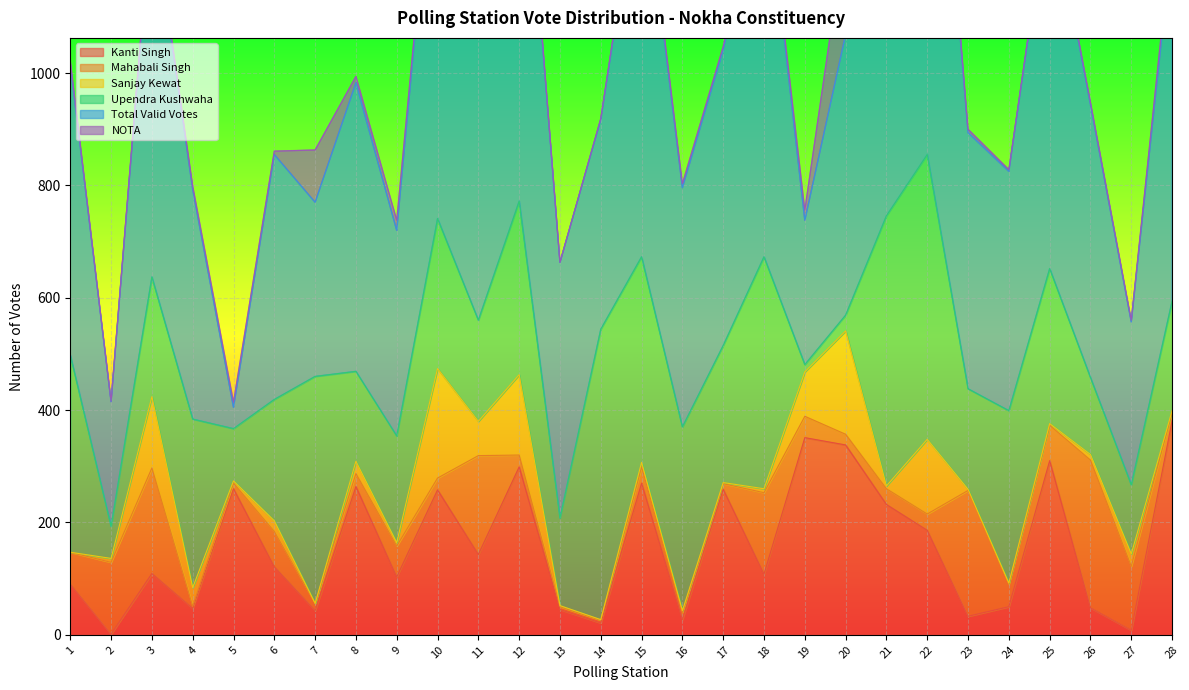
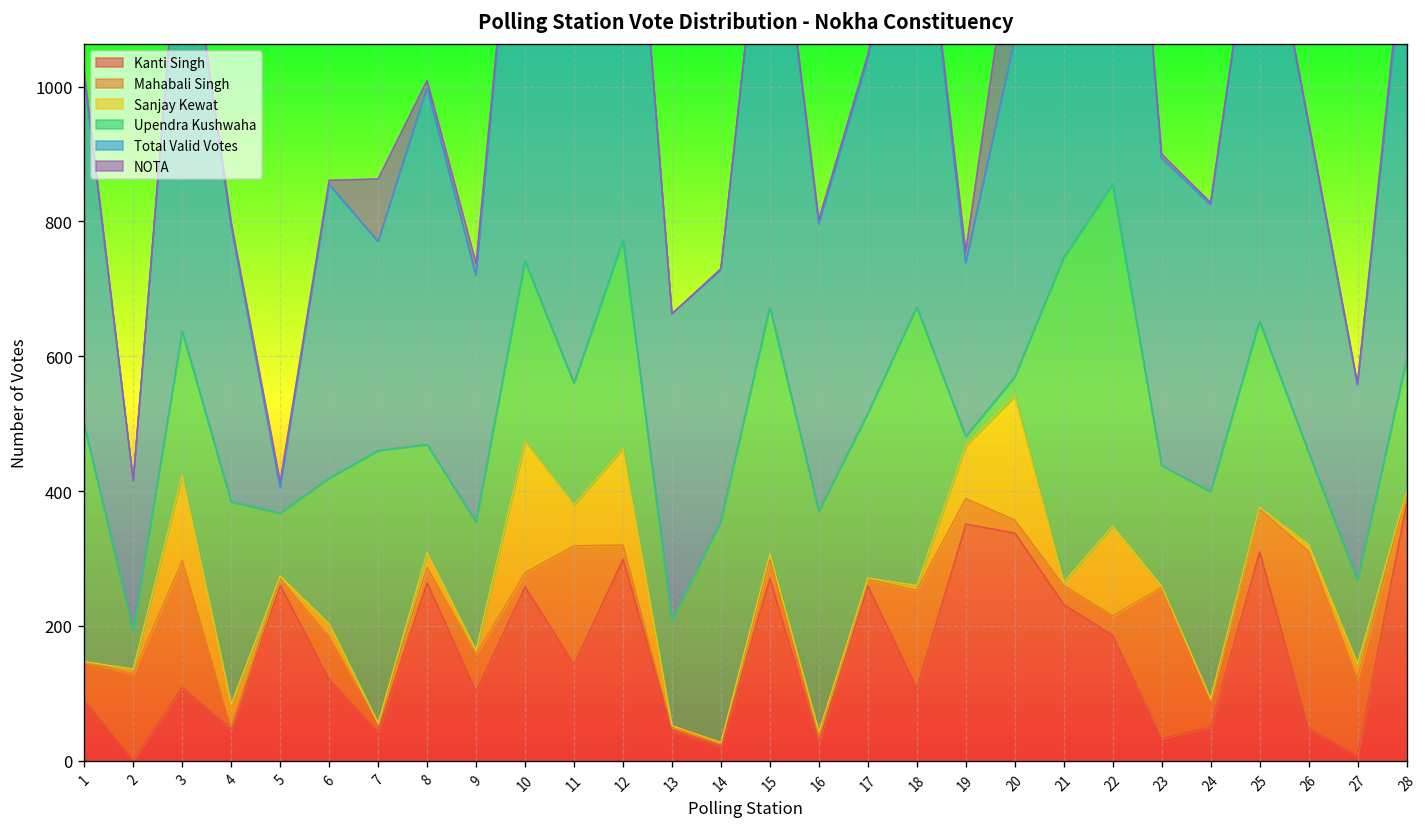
  {
    "Sanjay Kewat": {
      "2": 10,
      "3": 130,
      "4": 30,
      "6": 20,
      "8": 20,
      "9": 10,
      "10": 200,
      "11": 60,
      "12": 140,
      "15": 10,
      "18": 10,
      "19": 80,
      "20": 180,
      "21": 10,
      "22": 130,
      "26": 10,
      "27": 20
    },
    "Upendra Kushwaha": {
      "1": 350,
      "2": 60,
      "3": 210,
      "4": 300,
      "5": 90,
      "6": 220,
      "7": 400,
      "8": 160,
      "9": 190,
      "10": 270,
      "11": 180,
      "12": 310,
      "13": 160,
-     "14": 520,
+     "14": 330,
      "15": 370,
      "16": 330,
      "17": 240,
      "18": 410,
      "19": 10,
      "20": 30,
      "21": 480,
      "22": 510,
      "23": 180,
      "24": 310,
      "25": 280,
      "26": 140,
      "27": 120,
      "28": 200
    },
    "Total Valid Votes": {
      "1": 520,
      "4": 410,
      "5": 40,
      "6": 440,
      "7": 310,
-     "8": 510,
+     "8": 530,
      "9": 370,
      "16": 430,
      "17": 530,
      "19": 260,
      "23": 460
    },
    "NOTA": {
      "1": 10,
      "4": 10,
      "5": 10,
      "6": 10,
      "7": 90,
      "8": 10,
      "9": 20,
      "16": 10,
      "17": 10,
      "19": 20,
      "23": 10
    }
  }
